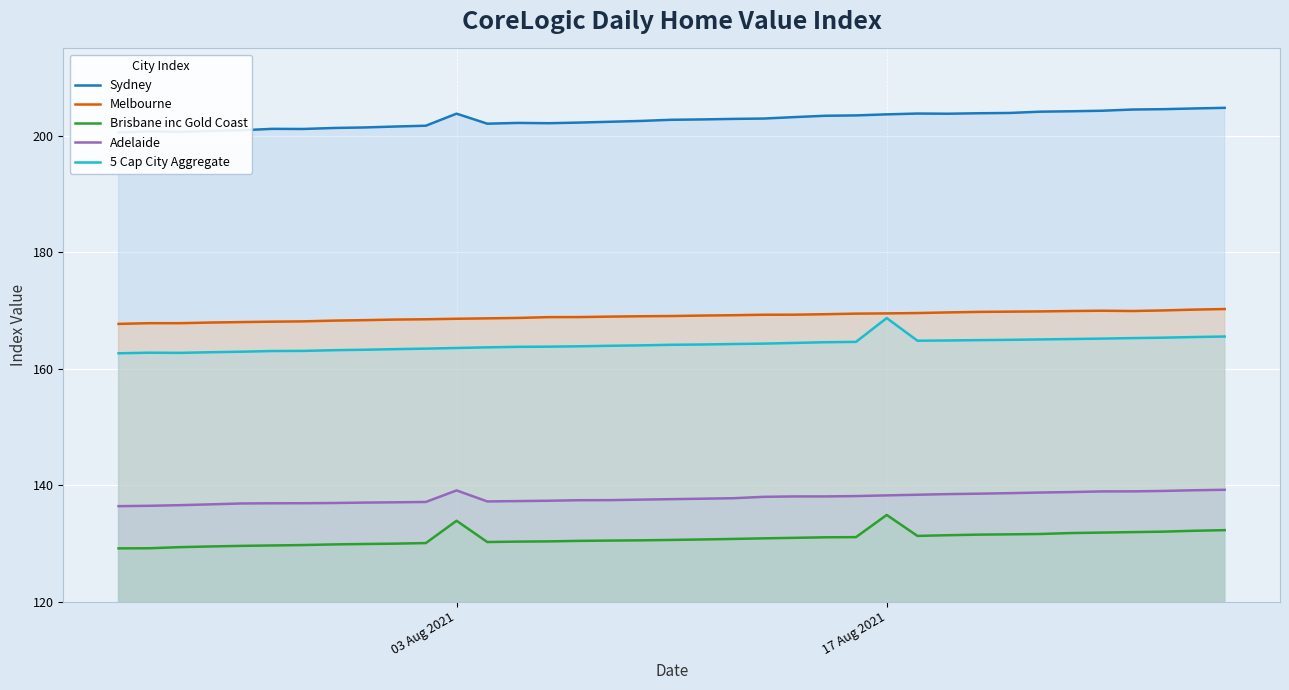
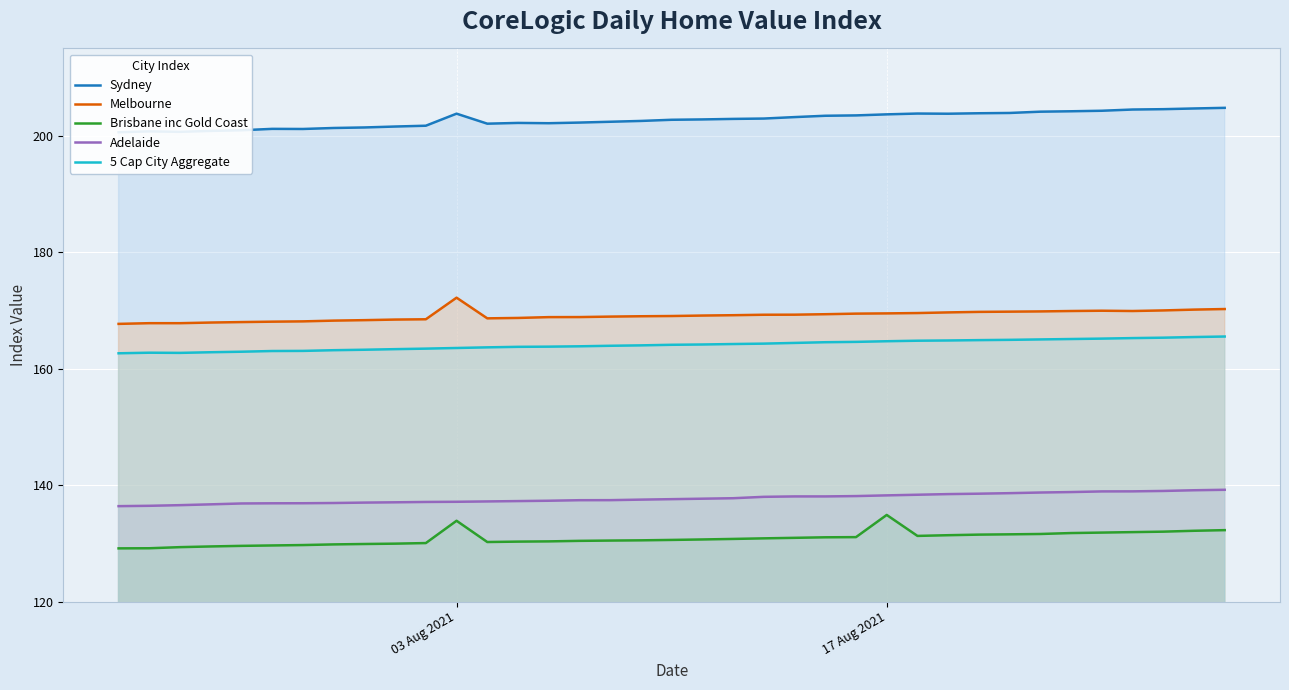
  {
    "Sydney": {
      "03 Aug 2021": 204,
      "17 Aug 2021": 204
    },
    "Melbourne": {
-     "03 Aug 2021": 169,
+     "03 Aug 2021": 172,
      "17 Aug 2021": 170
    },
    "Brisbane inc Gold Coast": {
      "03 Aug 2021": 134,
      "17 Aug 2021": 135
    },
    "Adelaide": {
-     "03 Aug 2021": 139,
+     "03 Aug 2021": 137,
      "17 Aug 2021": 138
    },
    "5 Cap City Aggregate": {
      "03 Aug 2021": 164,
-     "17 Aug 2021": 169
+     "17 Aug 2021": 165
    }
  }
